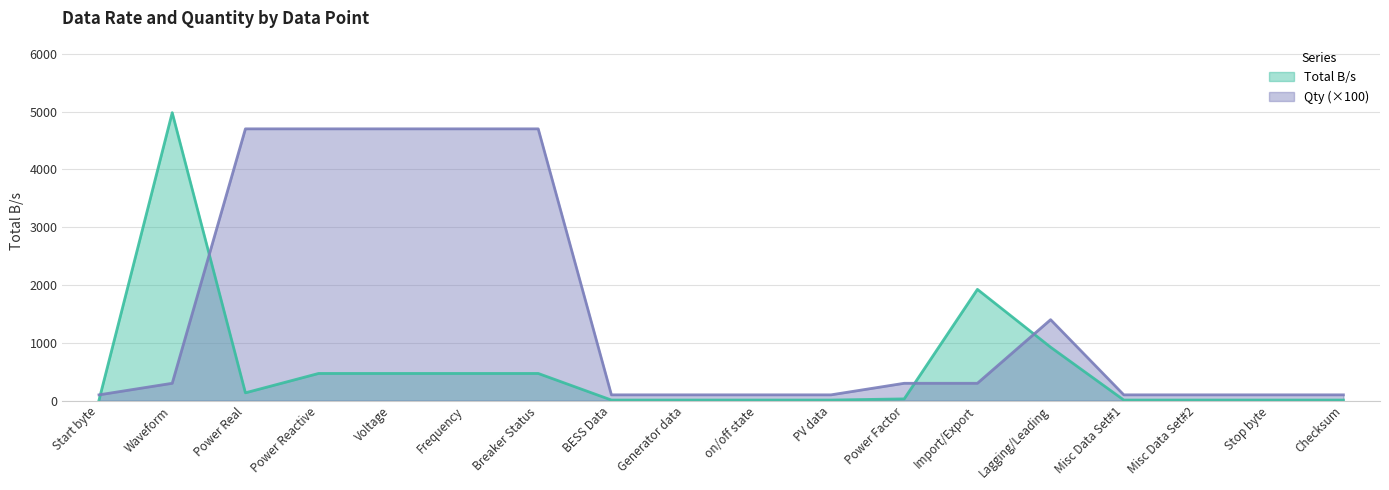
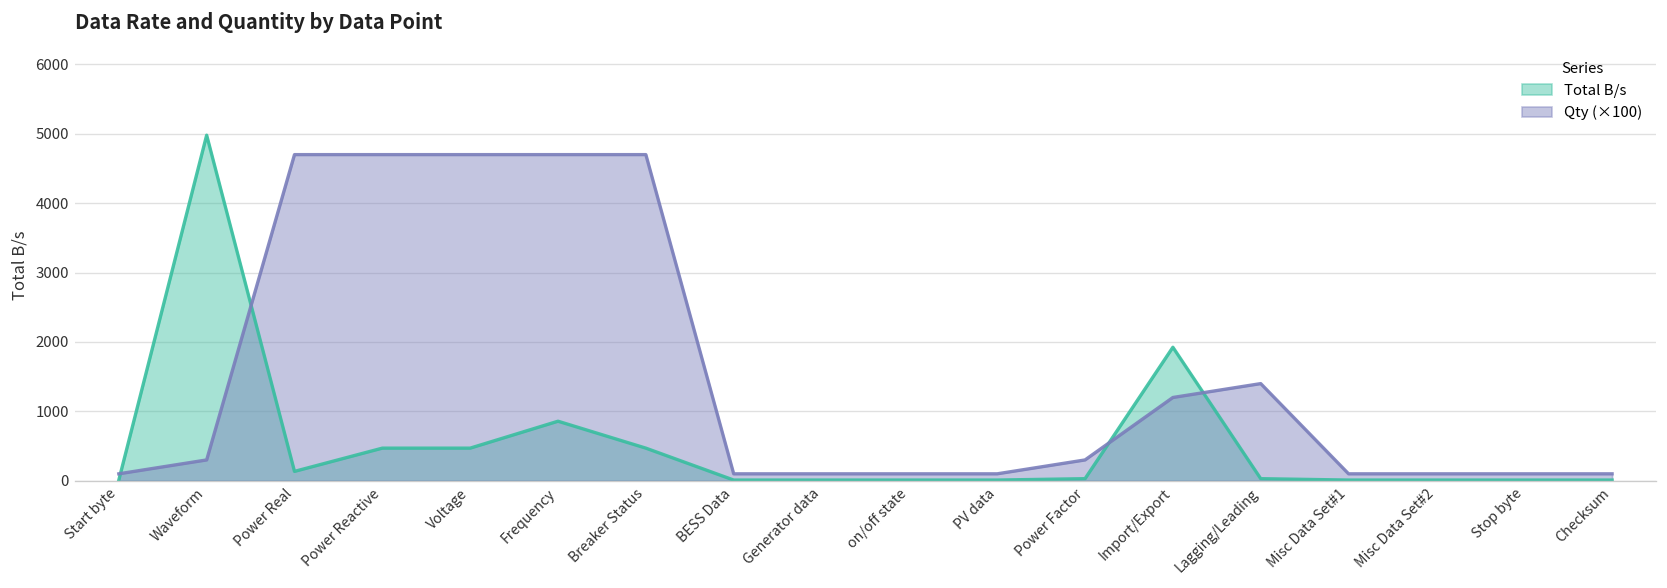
  {
    "Total B/s": {
      "Start byte": 0,
      "Waveform": 5000,
      "Power Real": 100,
      "Power Reactive": 500,
      "Voltage": 500,
-     "Frequency": 500,
+     "Frequency": 900,
      "Breaker Status": 500,
      "BESS Data": 0,
      "Generator data": 0,
      "on/off state": 0,
      "PV data": 0,
      "Power Factor": 0,
      "Import/Export": 1900,
-     "Lagging/Leading": 900,
+     "Lagging/Leading": 0,
      "Misc Data Set#1": 0,
      "Misc Data Set#2": 0,
      "Stop byte": 0,
      "Checksum": 0
    },
    "Qty (×100)": {
      "Start byte": 100,
      "Waveform": 300,
      "Power Real": 4700,
      "Power Reactive": 4700,
      "Voltage": 4700,
      "Frequency": 4700,
      "Breaker Status": 4700,
      "BESS Data": 100,
      "Generator data": 100,
      "on/off state": 100,
      "PV data": 100,
      "Power Factor": 300,
-     "Import/Export": 300,
+     "Import/Export": 1200,
      "Lagging/Leading": 1400,
      "Misc Data Set#1": 100,
      "Misc Data Set#2": 100,
      "Stop byte": 100,
      "Checksum": 100
    }
  }
